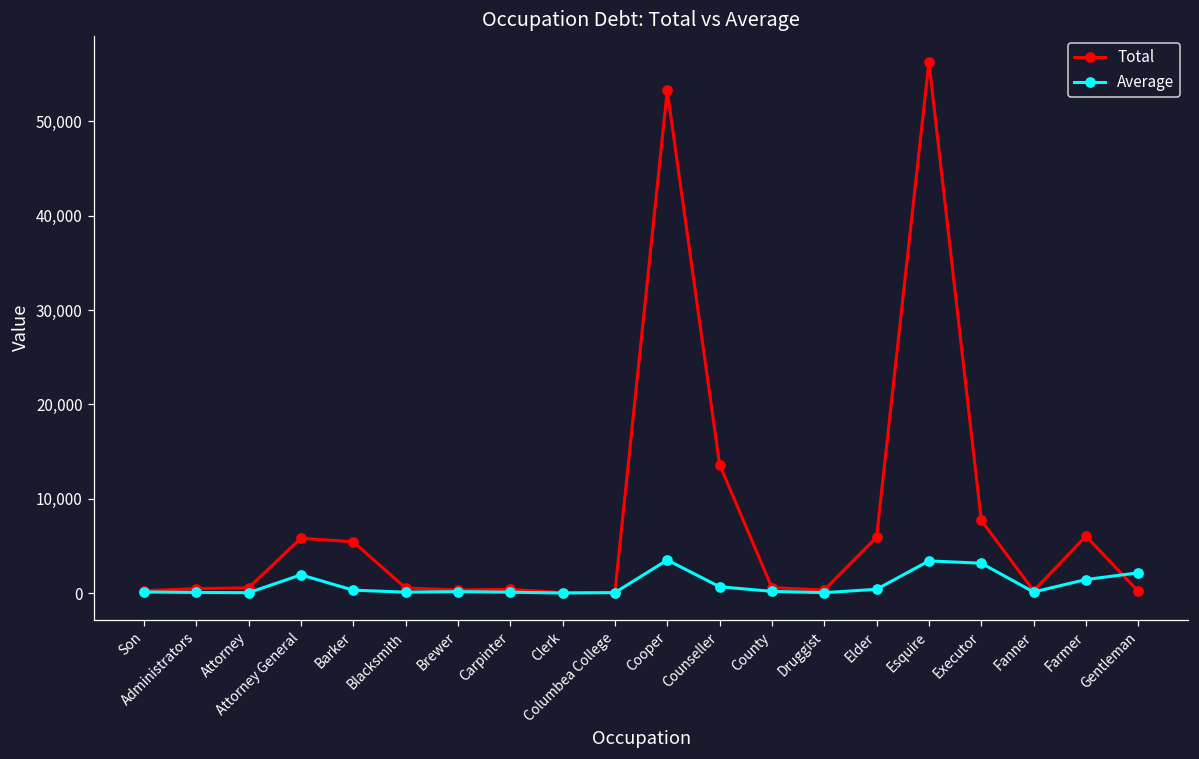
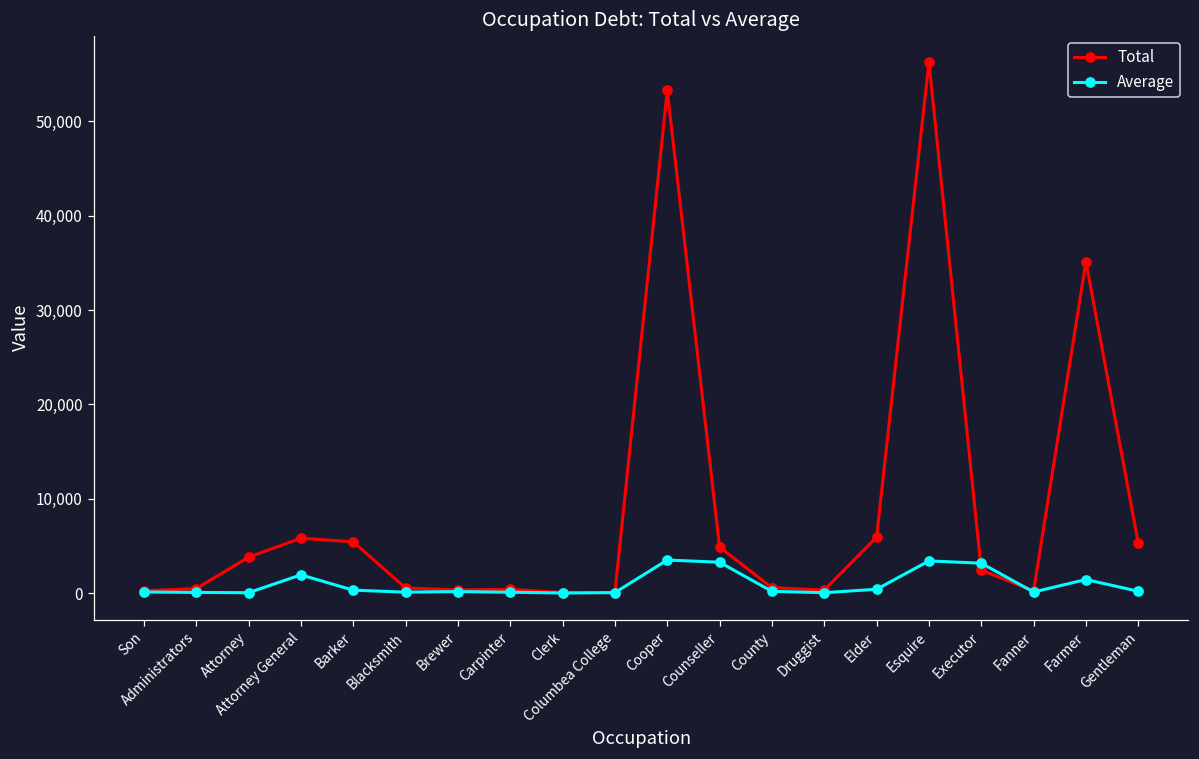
  {
    "Total": {
      "Administrators": "0",
-     "Attorney": "1,000",
+     "Attorney": "4,000",
      "Attorney General": "6,000",
      "Barker": "5,000",
      "Blacksmith": "1,000",
      "Carpinter": "0",
      "Cooper": "53,000",
-     "Counseller": "14,000",
+     "Counseller": "5,000",
      "County": "1,000",
      "Elder": "6,000",
      "Esquire": "56,000",
-     "Executor": "8,000",
-     "Farmer": "6,000",
-     "Gentleman": "0"
+     "Executor": "2,000",
+     "Farmer": "35,000",
+     "Gentleman": "5,000"
    },
    "Average": {
      "Administrators": "0",
      "Attorney": "0",
      "Attorney General": "2,000",
      "Barker": "0",
      "Blacksmith": "0",
      "Carpinter": "0",
      "Cooper": "4,000",
-     "Counseller": "1,000",
+     "Counseller": "3,000",
      "County": "0",
      "Elder": "0",
      "Esquire": "3,000",
      "Executor": "3,000",
      "Farmer": "1,000",
-     "Gentleman": "2,000"
+     "Gentleman": "0"
    }
  }
